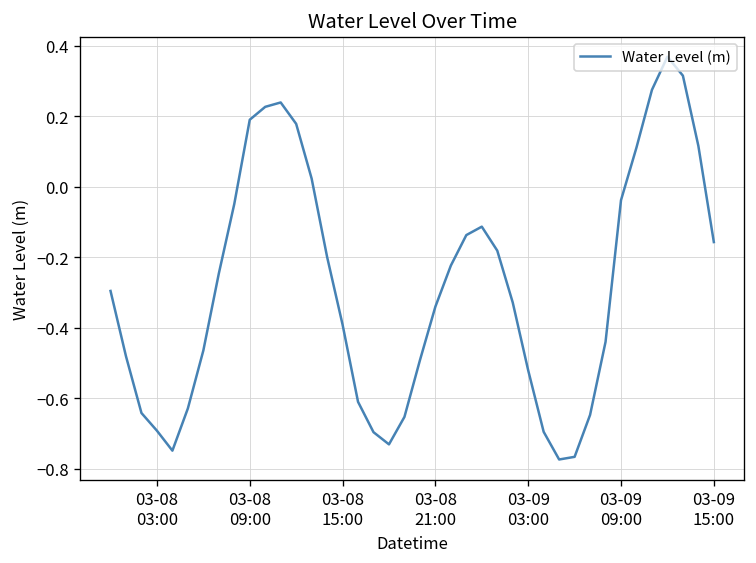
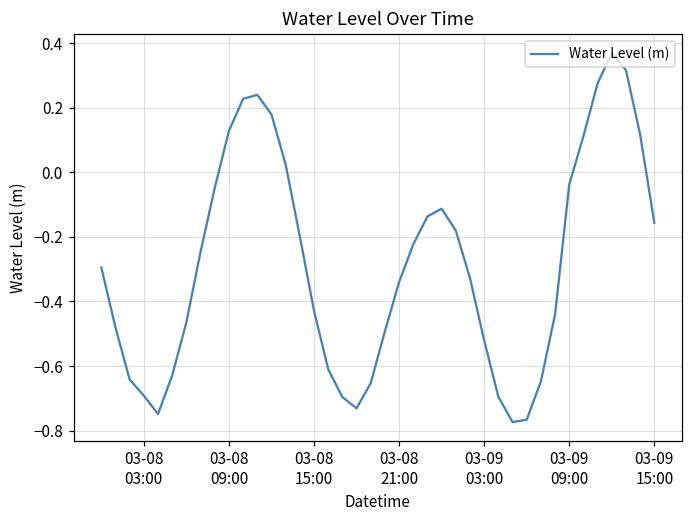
  {
    "03-08 03:00": -0.69,
-   "03-08 09:00": 0.19,
-   "03-08 15:00": -0.39,
+   "03-08 09:00": 0.13,
+   "03-08 15:00": -0.43,
    "03-08 21:00": -0.34,
    "03-09 03:00": -0.52,
    "03-09 09:00": -0.04,
    "03-09 15:00": -0.16
  }
